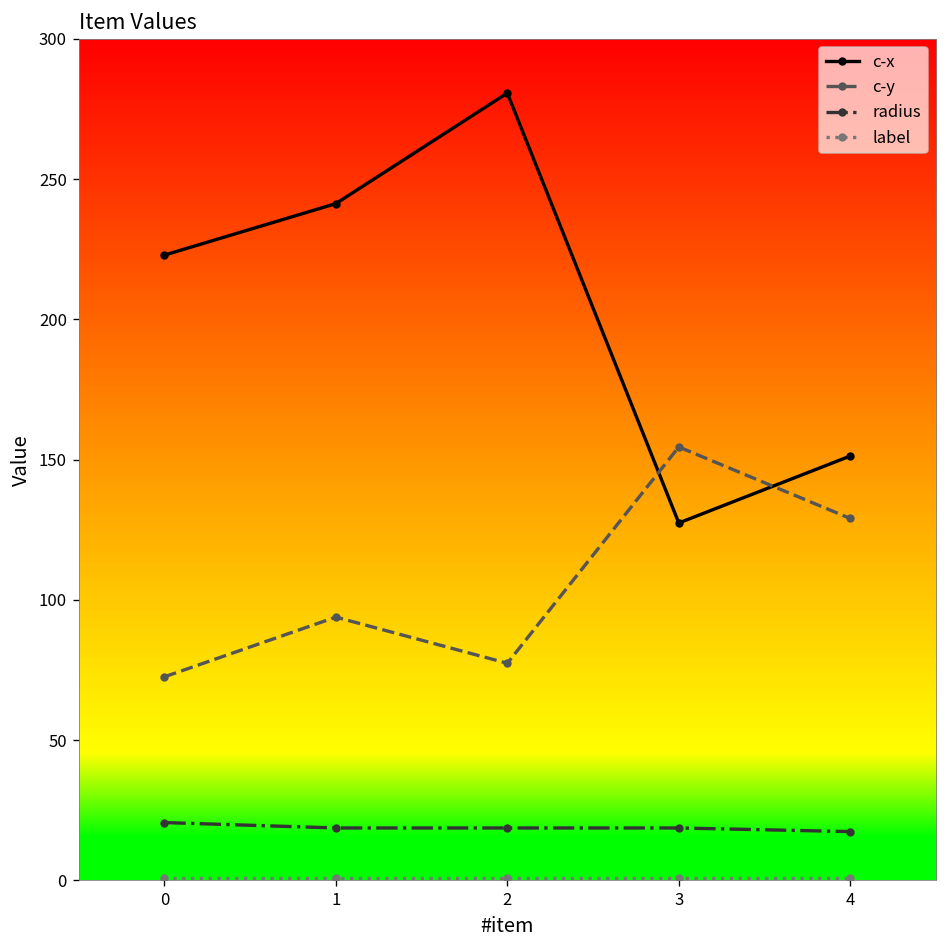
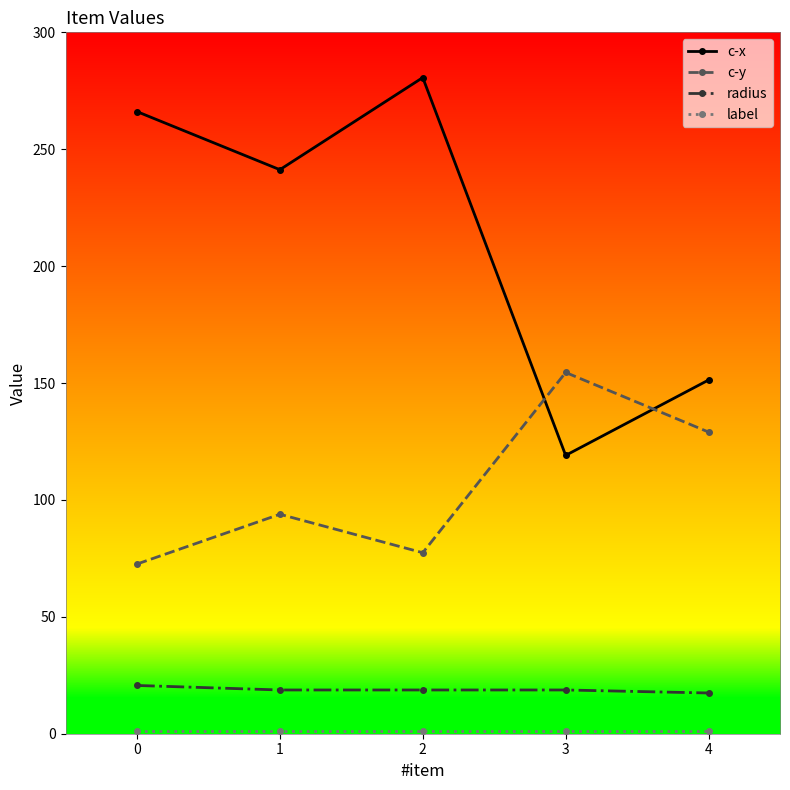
  {
    "c-x": {
-     "0": 223,
+     "0": 266,
      "1": 241,
      "2": 281,
-     "3": 127,
+     "3": 119,
      "4": 151
    }
  }
